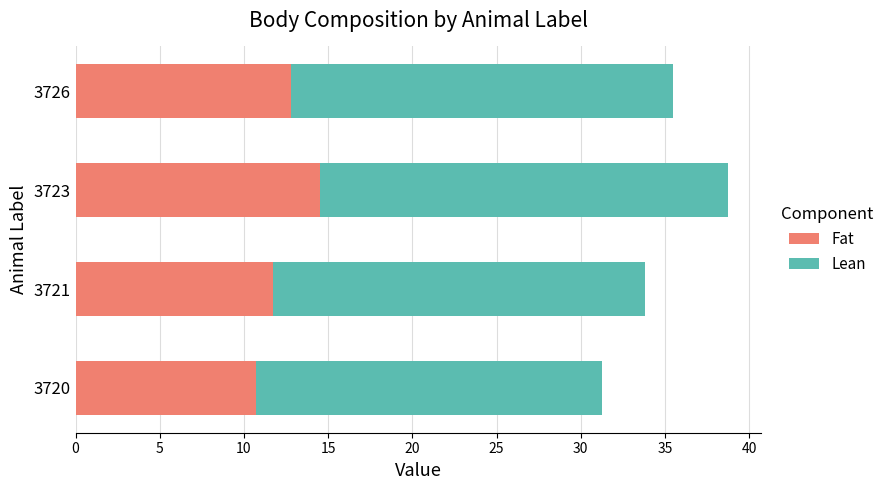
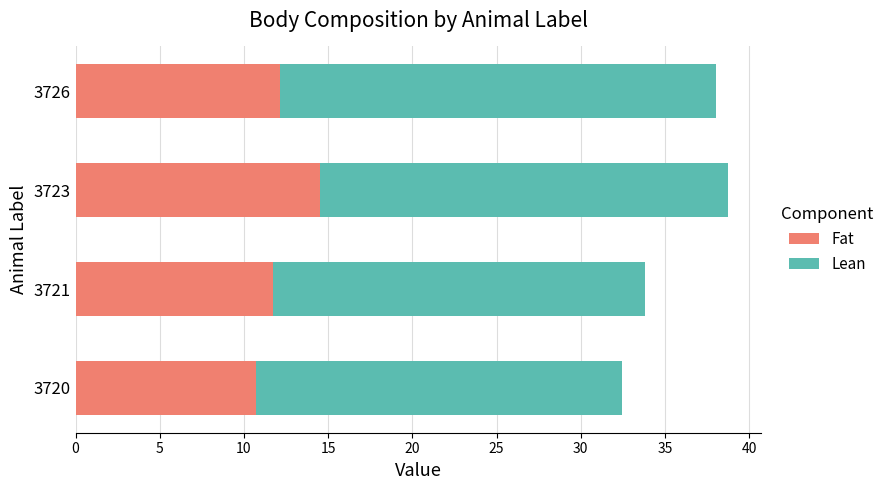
  {
    "Fat": {
-     "3726": 12.8,
+     "3726": 12.1,
      "3723": 14.5,
      "3721": 11.8,
      "3720": 10.7
    },
    "Lean": {
-     "3726": 22.7,
+     "3726": 25.9,
      "3723": 24.2,
      "3721": 22.1,
-     "3720": 20.5
+     "3720": 21.8
    }
  }
